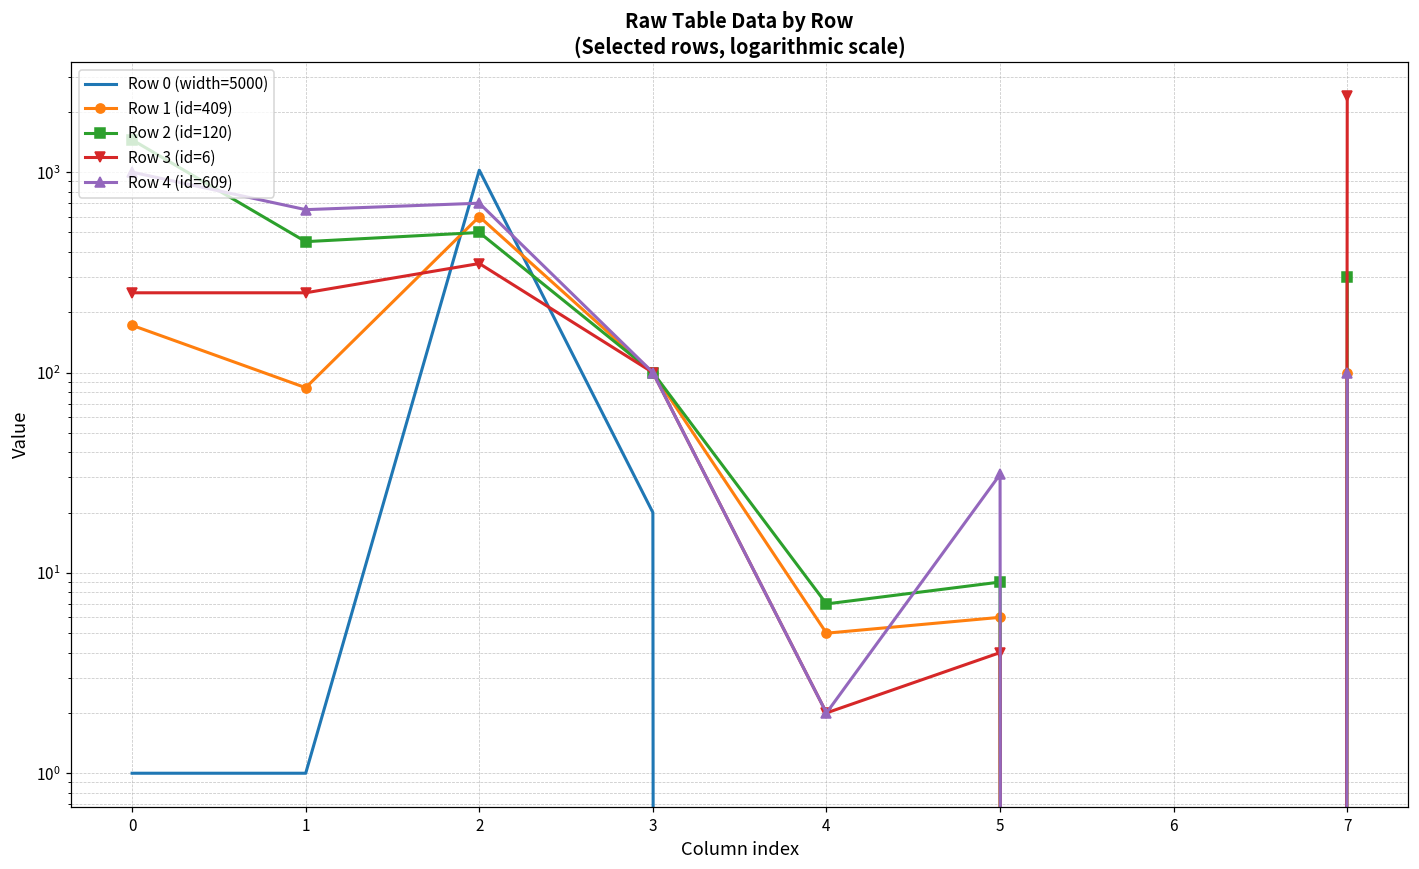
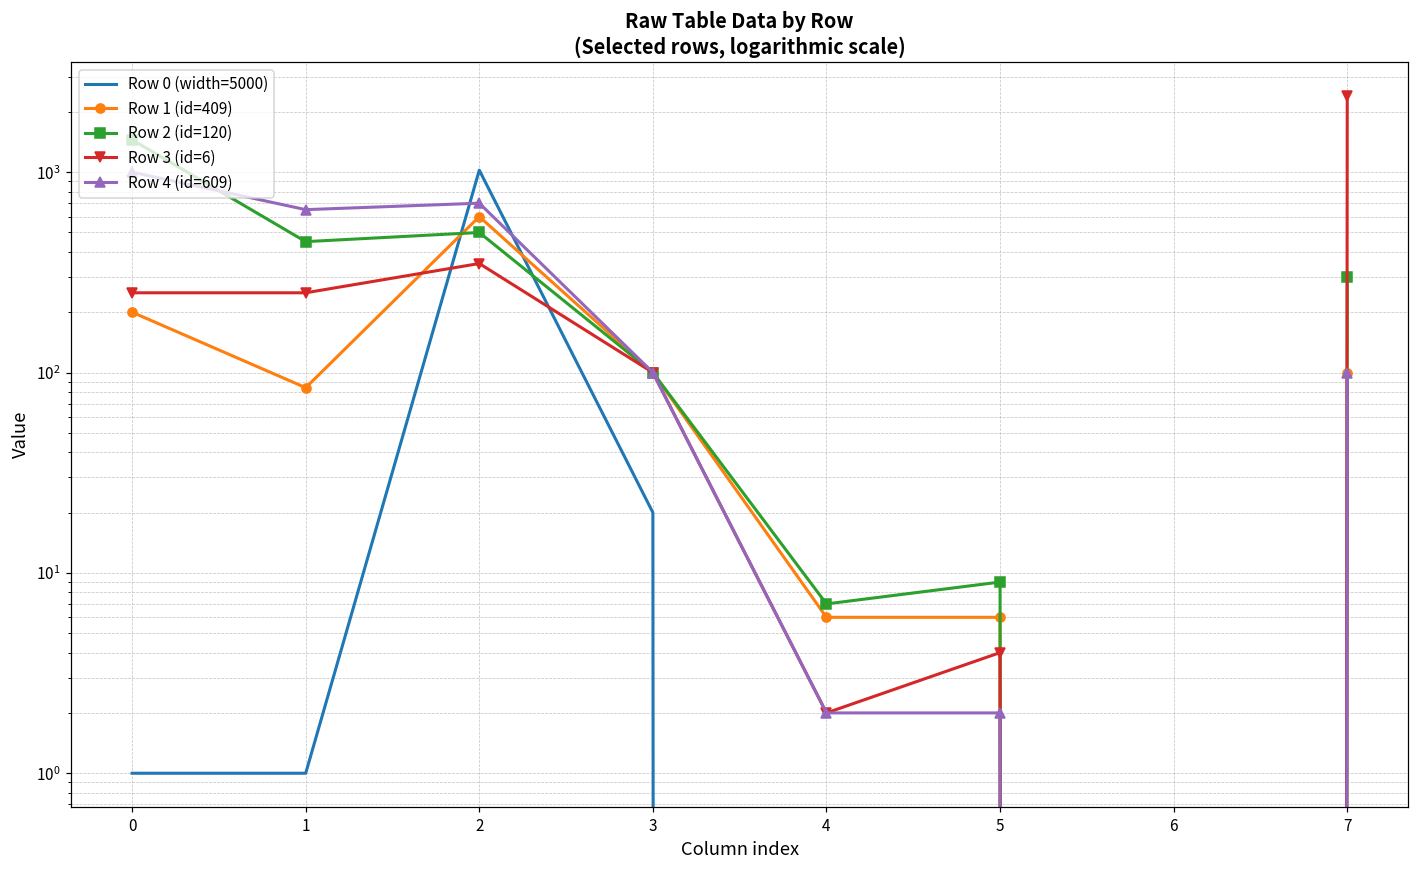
  {
    "Row 0 (width=5000)": {
      "0": 1,
      "1": 1,
      "2": 1000,
      "3": 20
    },
    "Row 1 (id=409)": {
-     "0": 170,
+     "0": 200,
      "1": 80,
      "2": 600,
-     "4": 5,
+     "4": 6,
      "5": 6
    },
    "Row 2 (id=120)": {
      "1": 450,
      "2": 500,
      "4": 7,
      "5": 9,
      "7": 300
    },
    "Row 3 (id=6)": {
      "0": 250,
      "1": 250,
      "2": 350,
      "5": 4,
      "7": 2400
    },
    "Row 4 (id=609)": {
      "1": 650,
      "2": 700,
-     "5": 31
+     "5": 2
    }
  }
